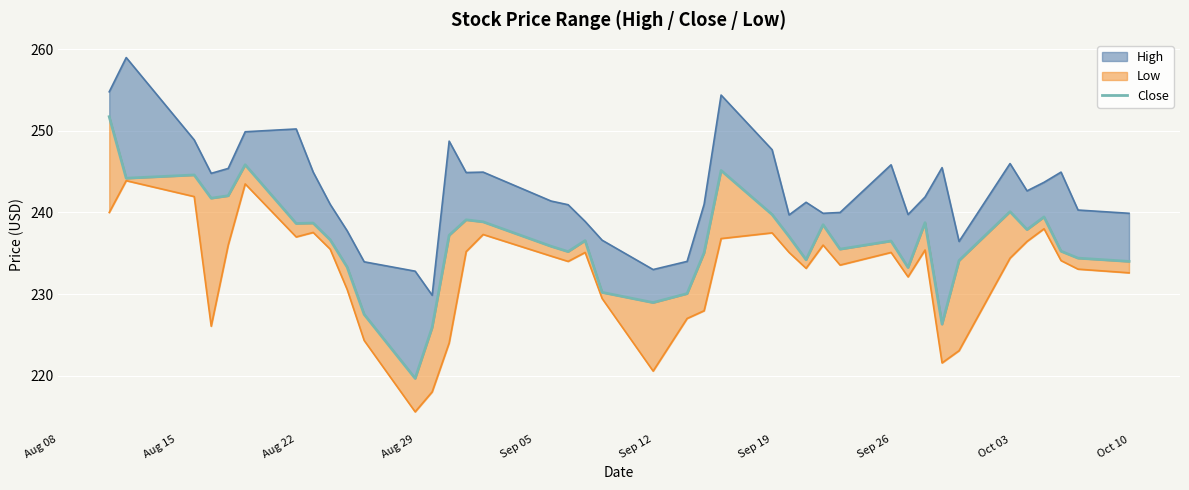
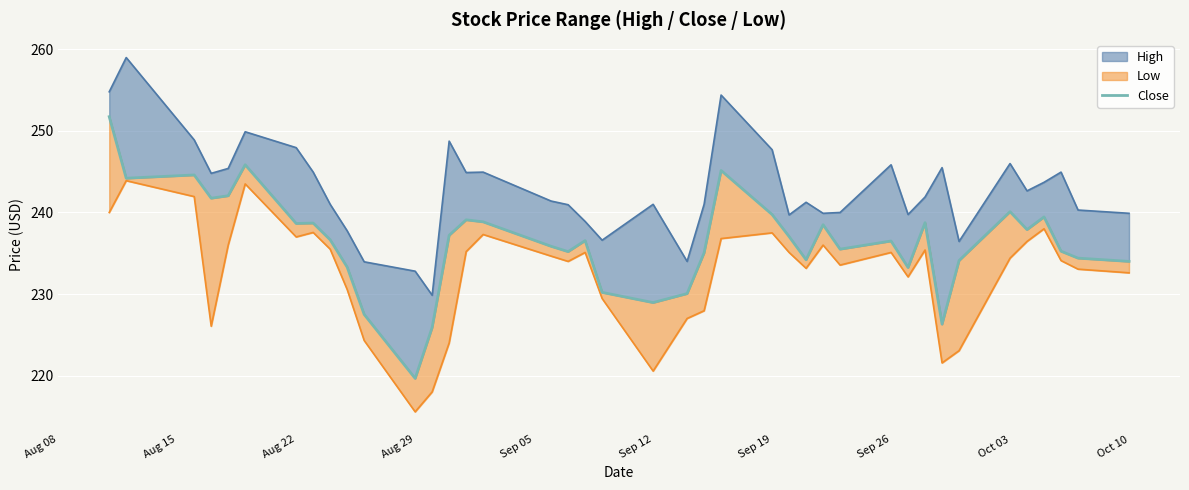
  {
    "High": {
-     "Aug 22": 250,
+     "Aug 22": 248,
      "Aug 29": 233,
-     "Sep 12": 233,
+     "Sep 12": 241,
      "Sep 19": 248,
      "Sep 26": 246,
      "Oct 03": 246,
      "Oct 10": 240
    }
  }
